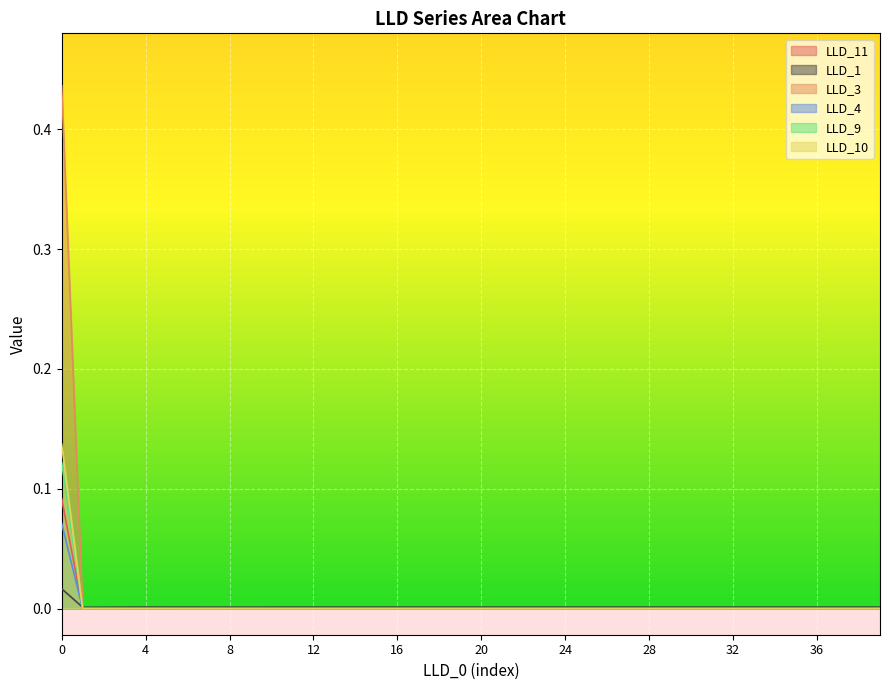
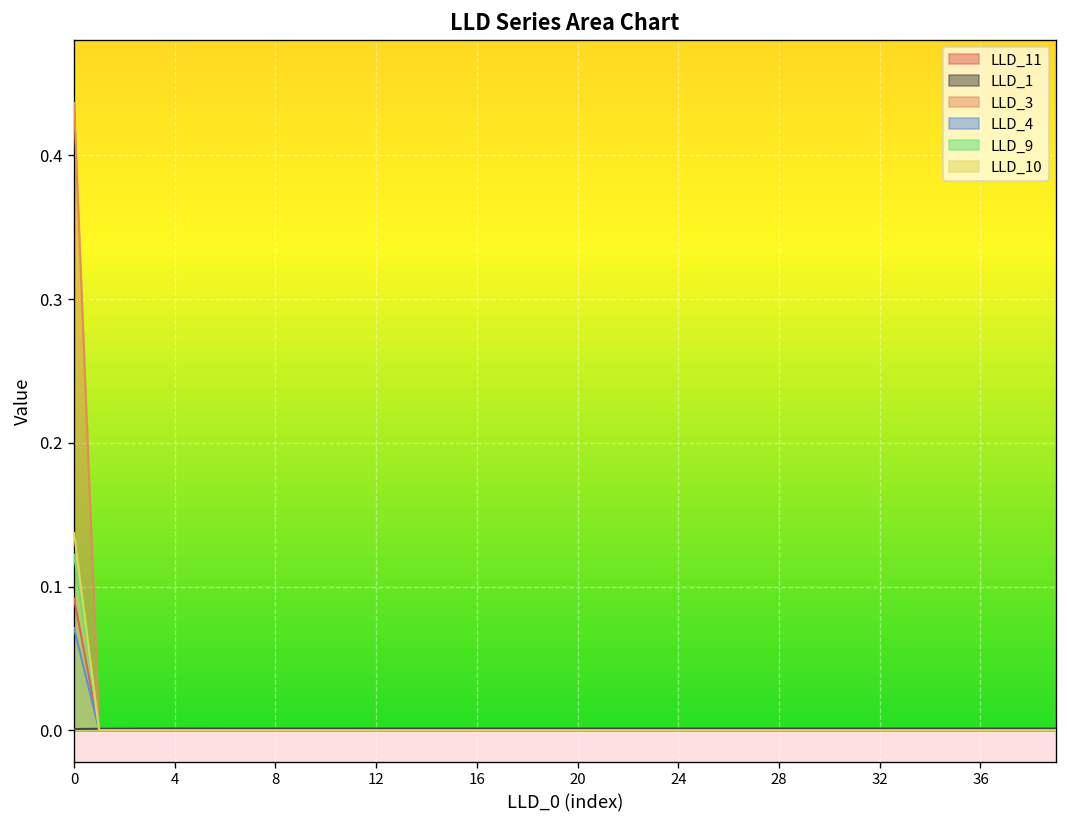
  {
    "LLD_1": {
-     "0": 0.017
+     "0": 0.001
    },
    "LLD_4": {
      "0": 0.071
    },
    "LLD_9": {
      "0": 0.122
    }
  }
